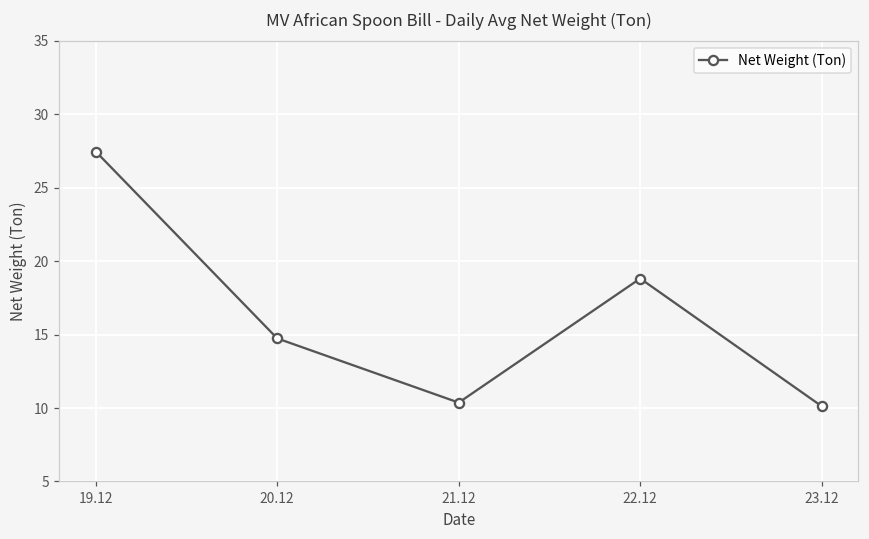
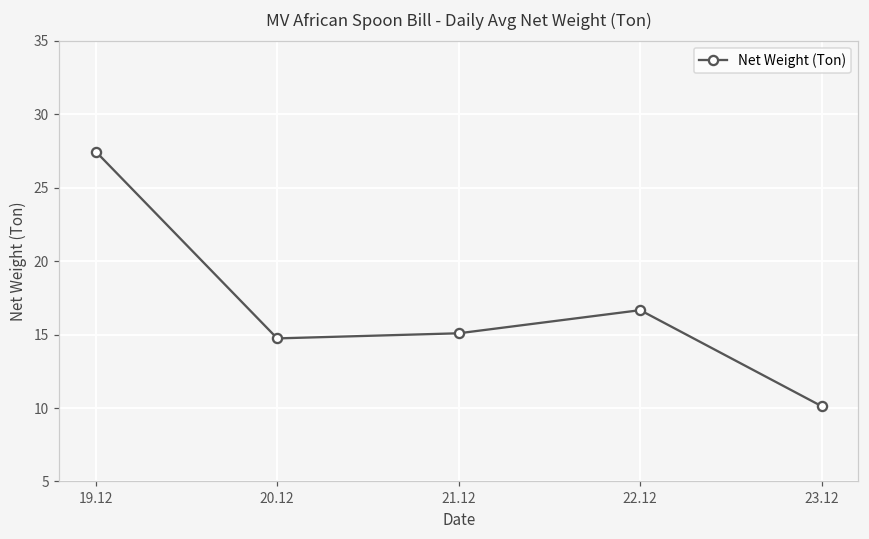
  {
    "19.12": 27.5,
    "20.12": 14.7,
-   "21.12": 10.4,
-   "22.12": 18.8,
+   "21.12": 15.1,
+   "22.12": 16.7,
    "23.12": 10.1
  }
